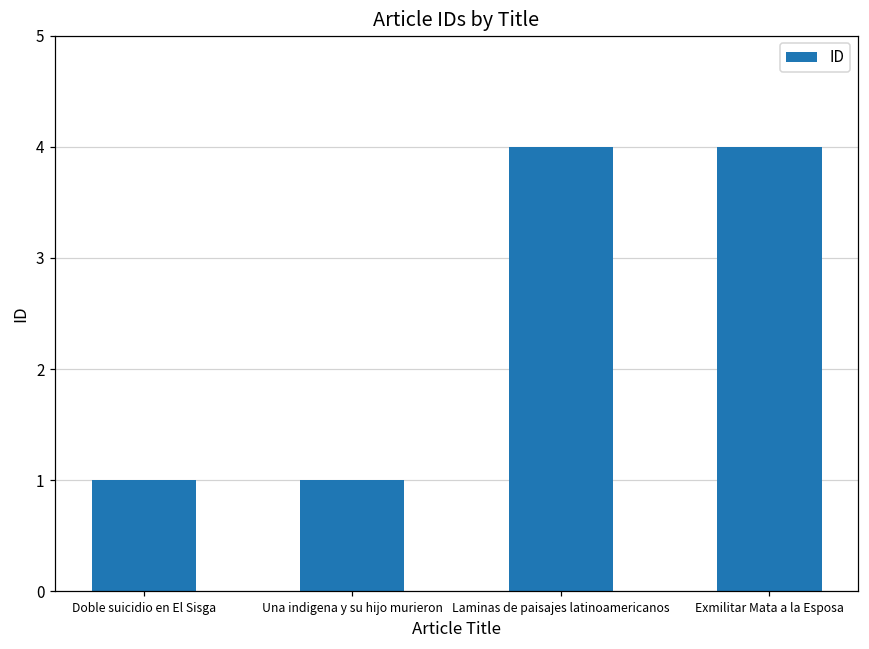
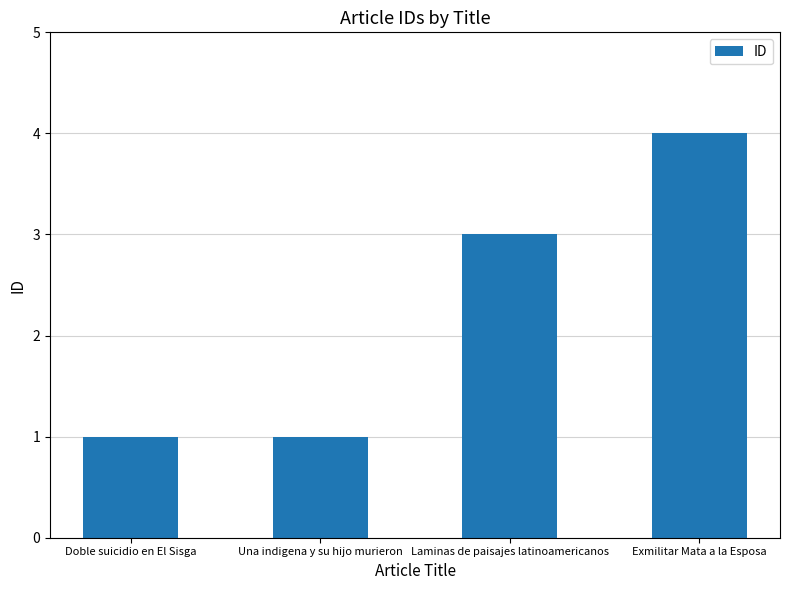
  {
    "Doble suicidio en El Sisga": 1,
    "Una indigena y su hijo murieron": 1,
-   "Laminas de paisajes latinoamericanos": 4,
+   "Laminas de paisajes latinoamericanos": 3,
    "Exmilitar Mata a la Esposa": 4
  }
